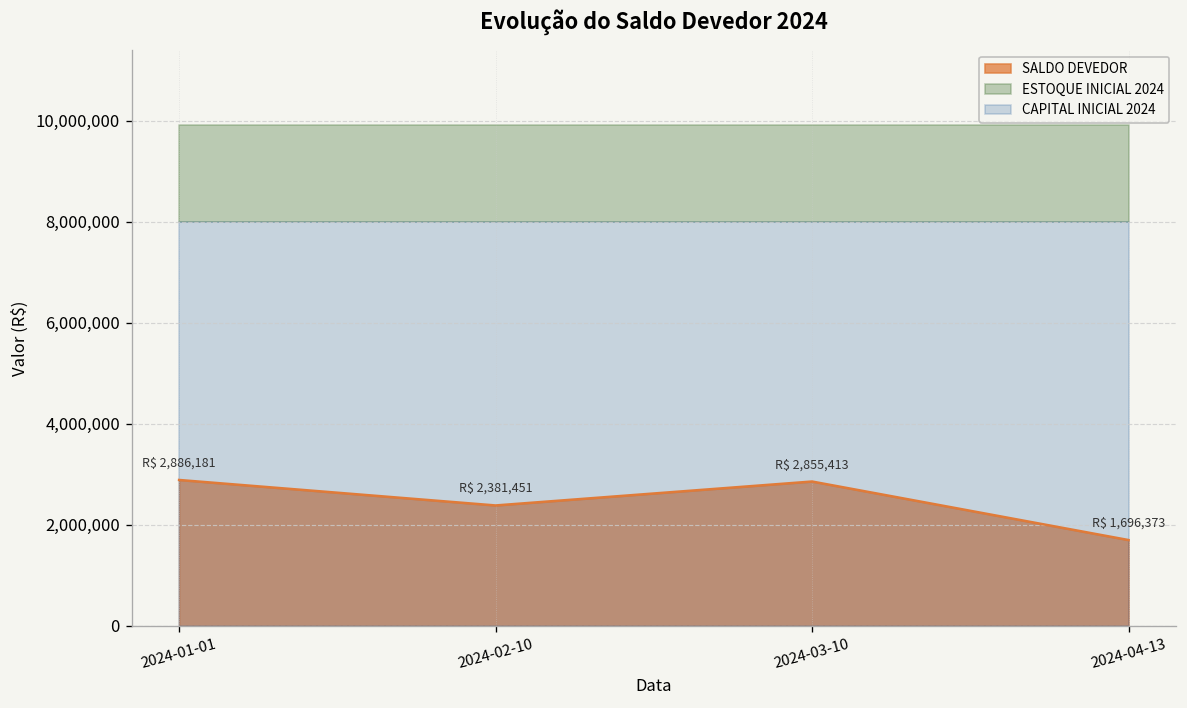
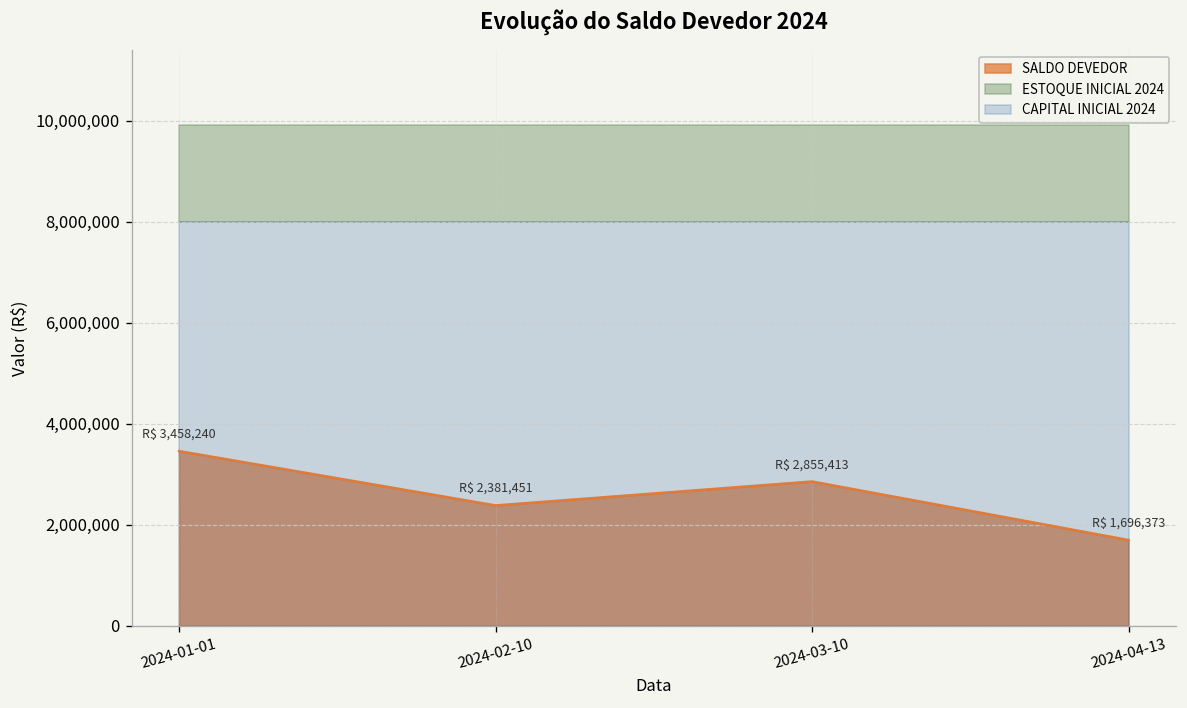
  {
    "SALDO DEVEDOR": {
-     "2024-01-01": "2,886,181",
+     "2024-01-01": "3,458,240",
      "2024-02-10": "2,381,451",
      "2024-03-10": "2,855,413",
      "2024-04-13": "1,696,373"
    },
    "CAPITAL INICIAL 2024": {
      "2024-01-01": "8,000,000",
      "2024-02-10": "8,000,000",
      "2024-03-10": "8,000,000",
      "2024-04-13": "8,000,000"
    }
  }
